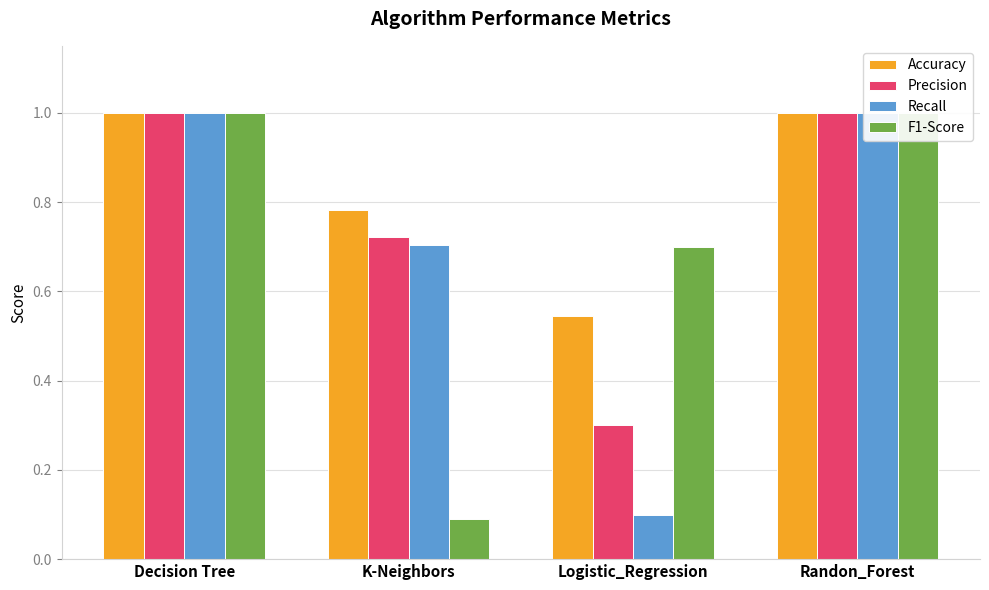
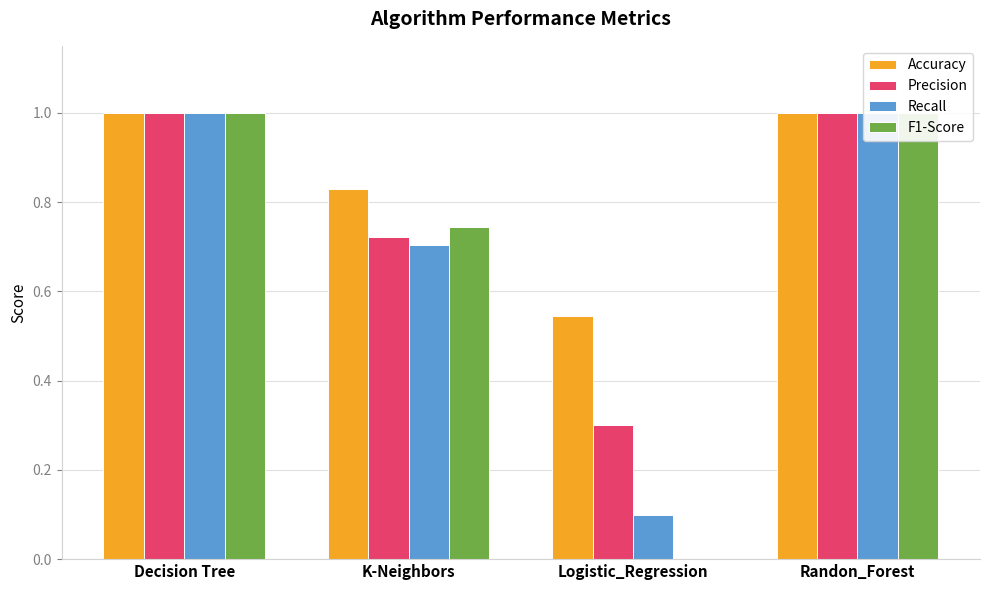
  {
    "Accuracy": {
      "Decision Tree": 1.00,
-     "K-Neighbors": 0.78,
+     "K-Neighbors": 0.83,
      "Logistic_Regression": 0.55,
      "Randon_Forest": 1.00
    },
    "Precision": {
      "Decision Tree": 1.00,
      "K-Neighbors": 0.72,
      "Logistic_Regression": 0.30,
      "Randon_Forest": 1.00
    },
    "Recall": {
      "Decision Tree": 1.00,
      "K-Neighbors": 0.70,
      "Logistic_Regression": 0.10
    },
    "F1-Score": {
      "Decision Tree": 1.00,
-     "K-Neighbors": 0.09,
-     "Logistic_Regression": 0.7
+     "K-Neighbors": 0.74,
+     "Logistic_Regression": 0.0
    }
  }
